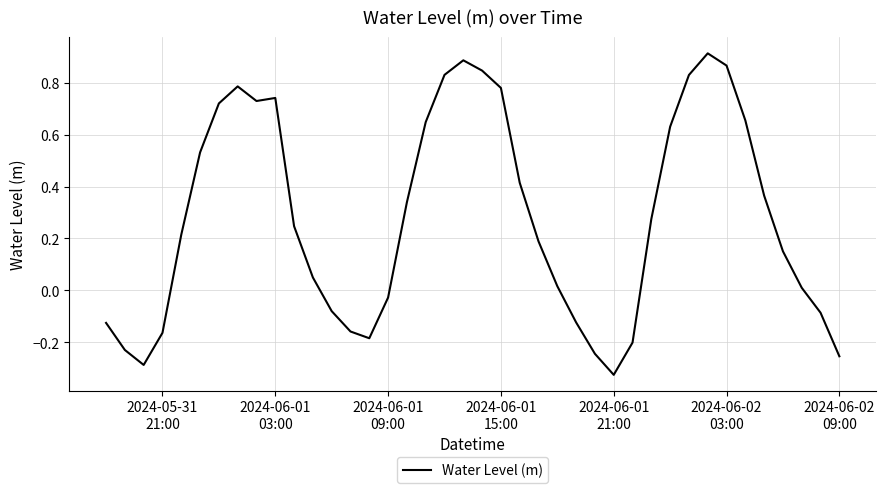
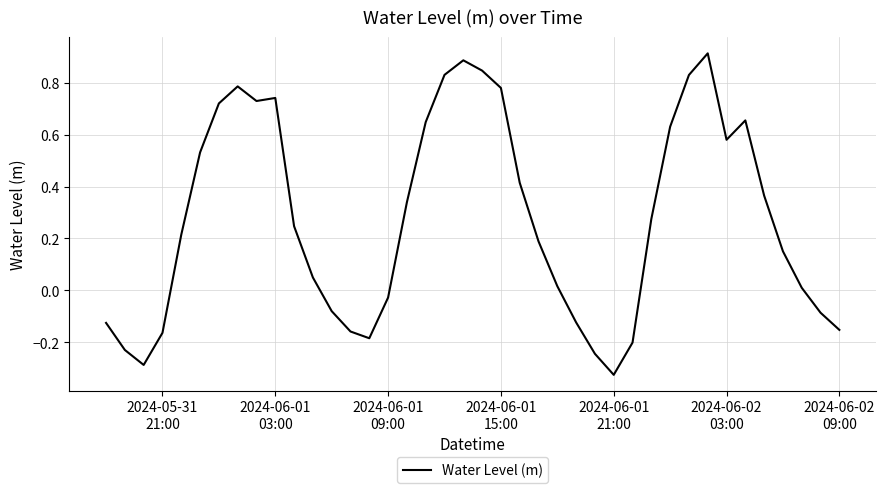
  {
    "2024-05-31 21:00": -0.16,
    "2024-06-01 03:00": 0.74,
    "2024-06-01 09:00": -0.03,
    "2024-06-01 15:00": 0.78,
    "2024-06-01 21:00": -0.33,
-   "2024-06-02 03:00": 0.87,
-   "2024-06-02 09:00": -0.25
+   "2024-06-02 03:00": 0.58,
+   "2024-06-02 09:00": -0.15
  }
